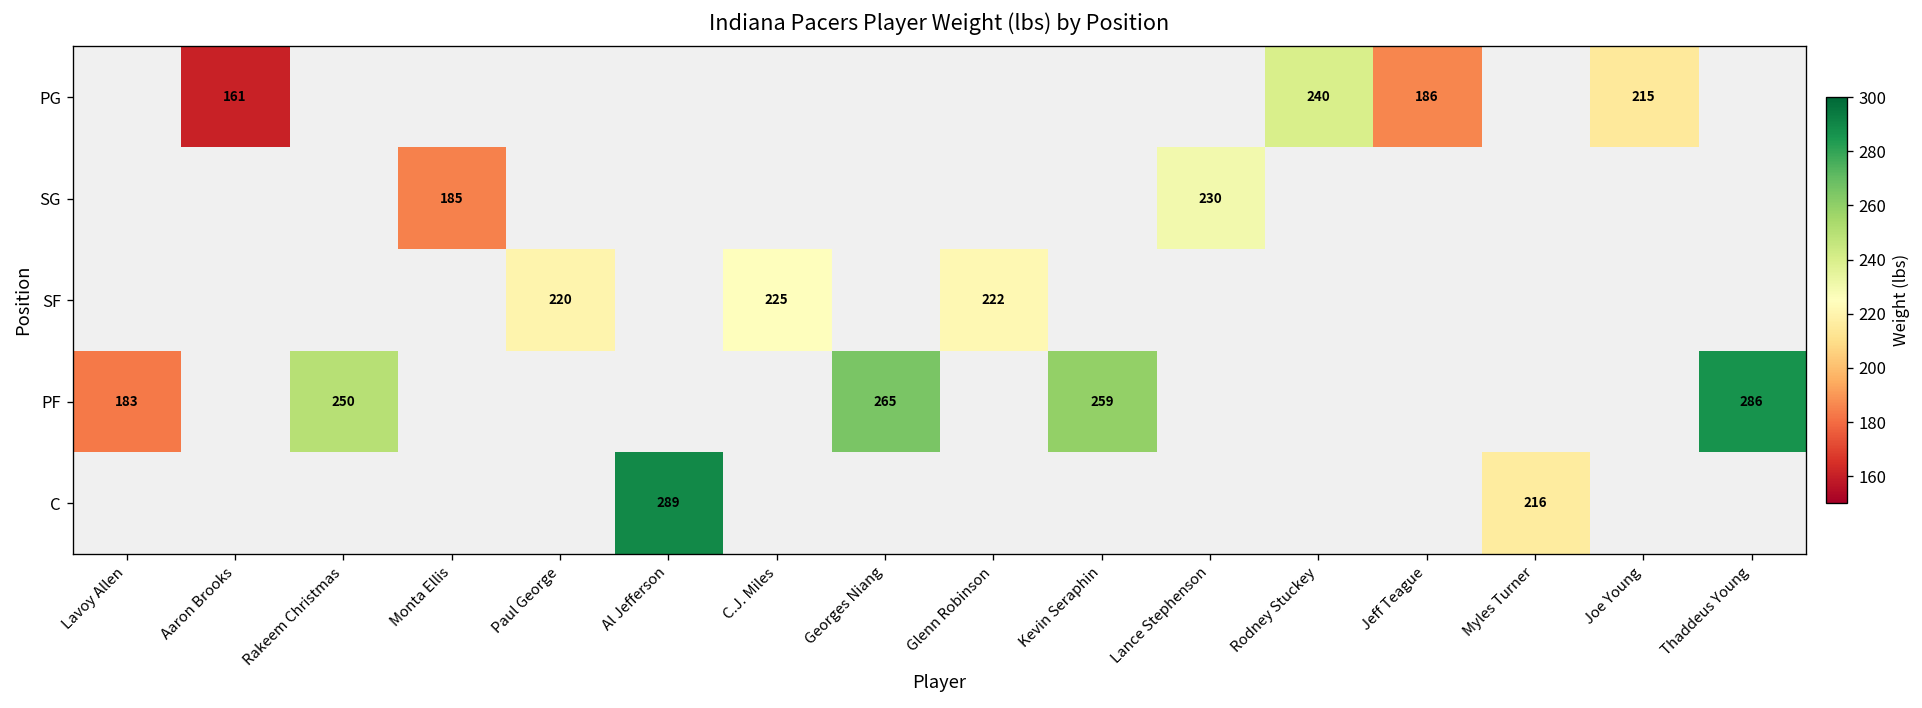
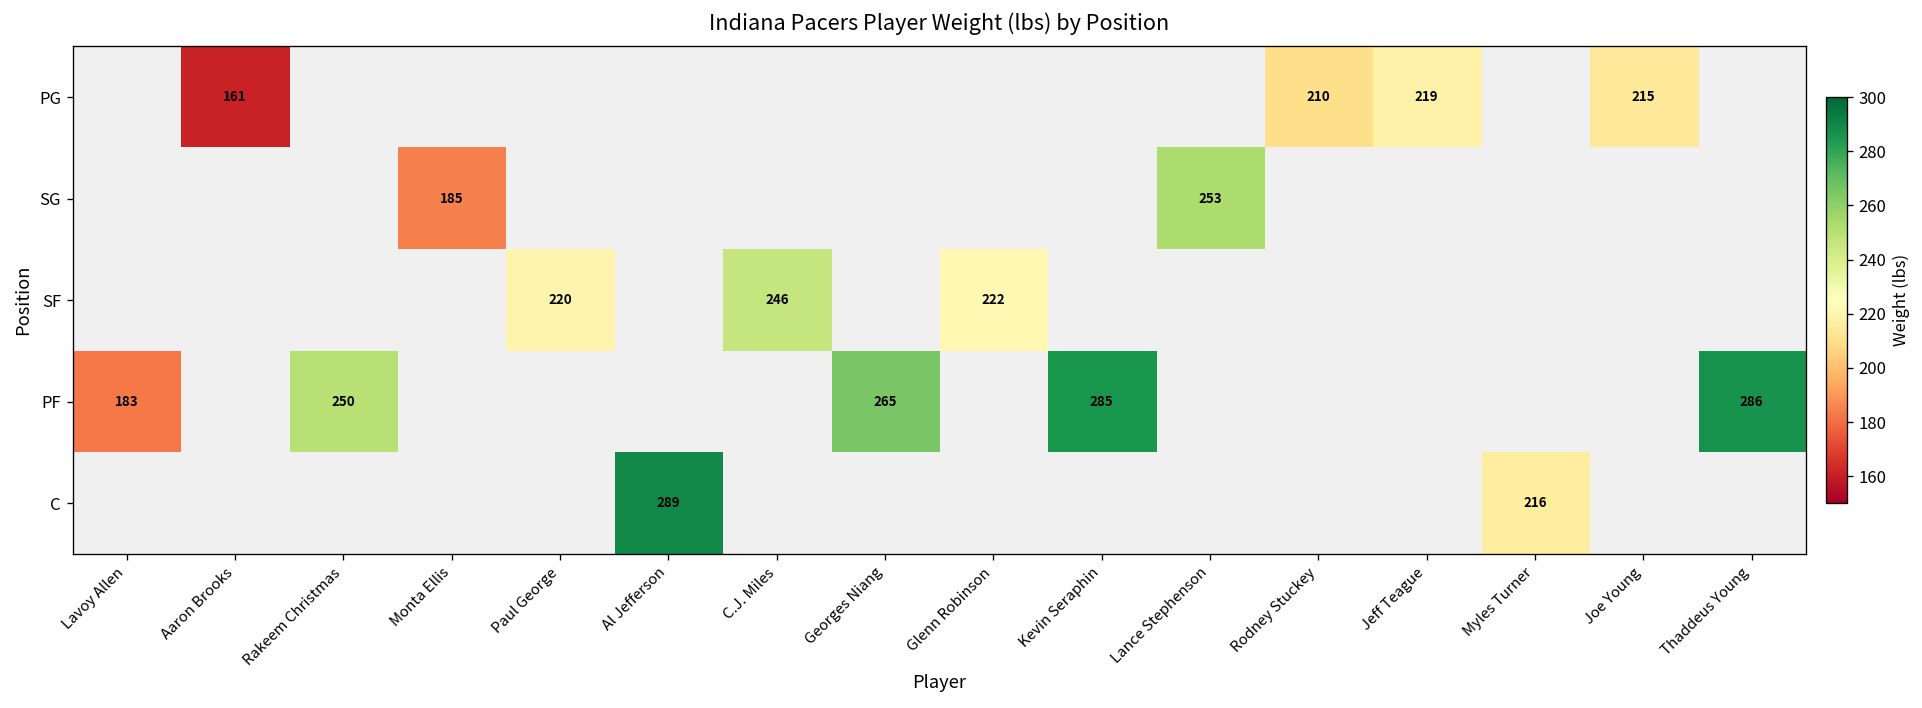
  {
    "PG": {
      "Aaron Brooks": 161,
-     "Rodney Stuckey": 240,
-     "Jeff Teague": 186,
+     "Rodney Stuckey": 210,
+     "Jeff Teague": 219,
      "Joe Young": 215
    },
    "SG": {
      "Monta Ellis": 185,
-     "Lance Stephenson": 230
+     "Lance Stephenson": 253
    },
    "SF": {
      "Paul George": 220,
-     "C.J. Miles": 225,
+     "C.J. Miles": 246,
      "Glenn Robinson": 222
    },
    "PF": {
      "Lavoy Allen": 183,
      "Rakeem Christmas": 250,
      "Georges Niang": 265,
-     "Kevin Seraphin": 259,
+     "Kevin Seraphin": 285,
      "Thaddeus Young": 286
    },
    "C": {
      "Al Jefferson": 289,
      "Myles Turner": 216
    }
  }
